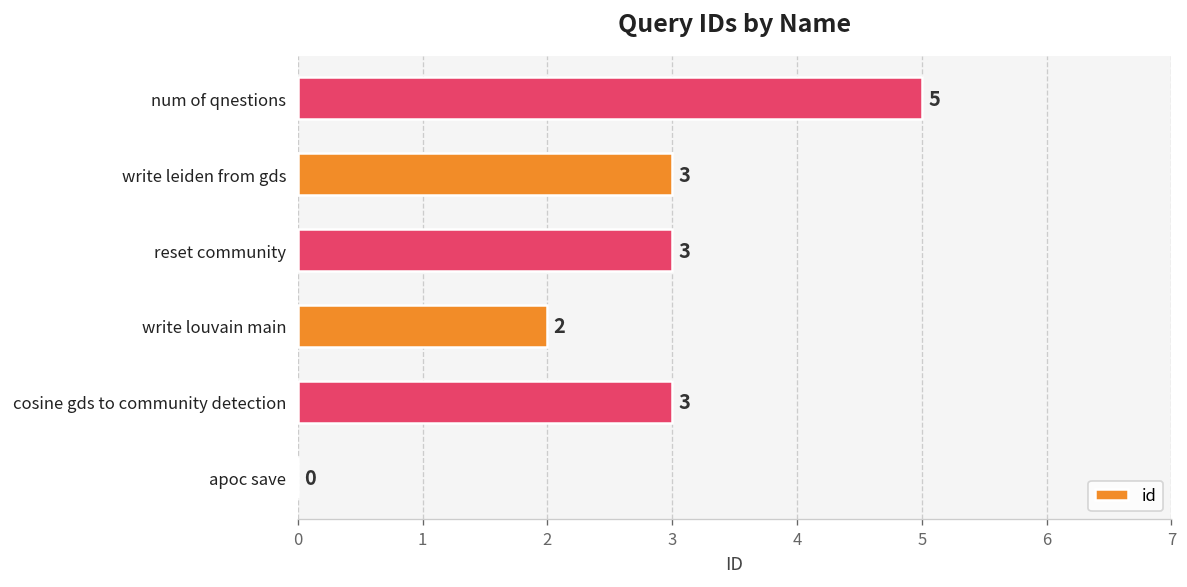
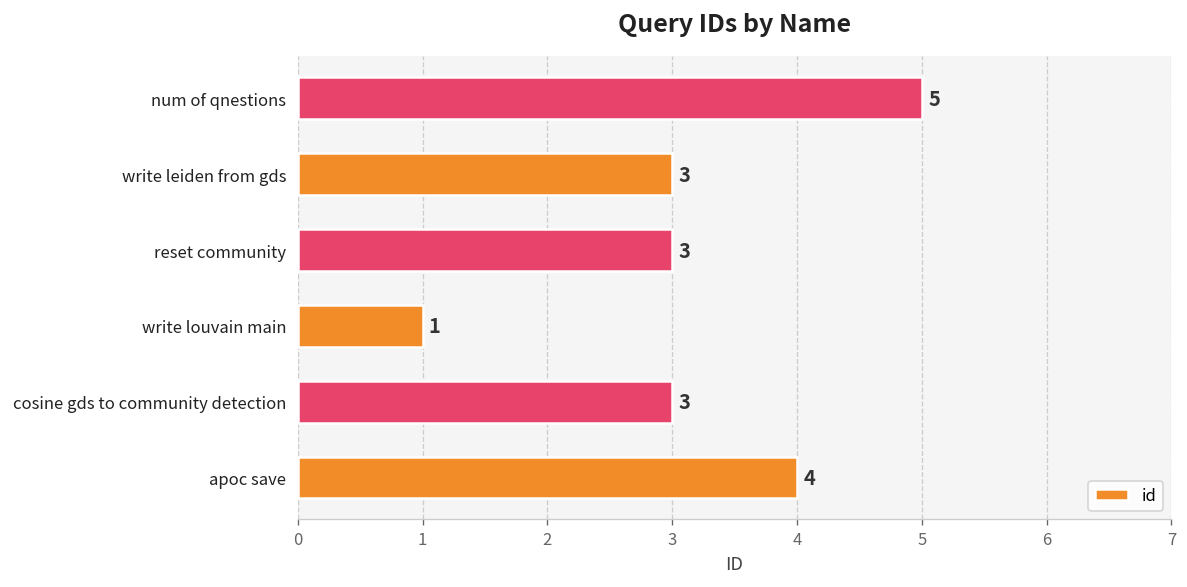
  {
    "num of qnestions": 5,
    "write leiden from gds": 3,
    "reset community": 3,
-   "write louvain main": 2,
+   "write louvain main": 1,
    "cosine gds to community detection": 3,
-   "apoc save": 0
+   "apoc save": 4
  }
